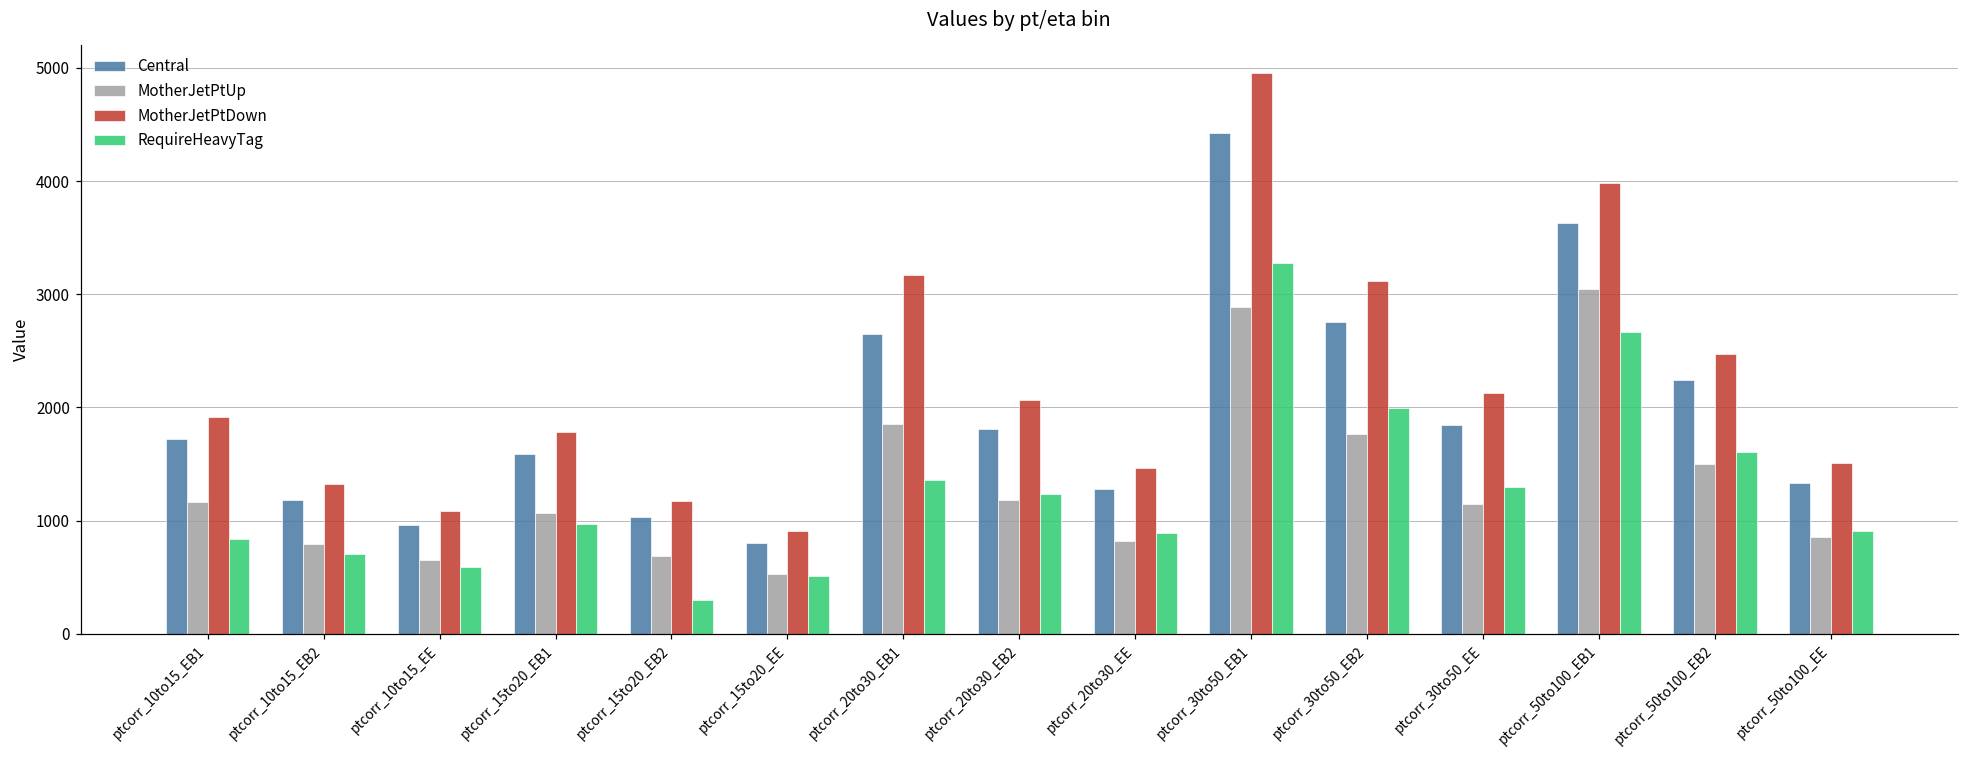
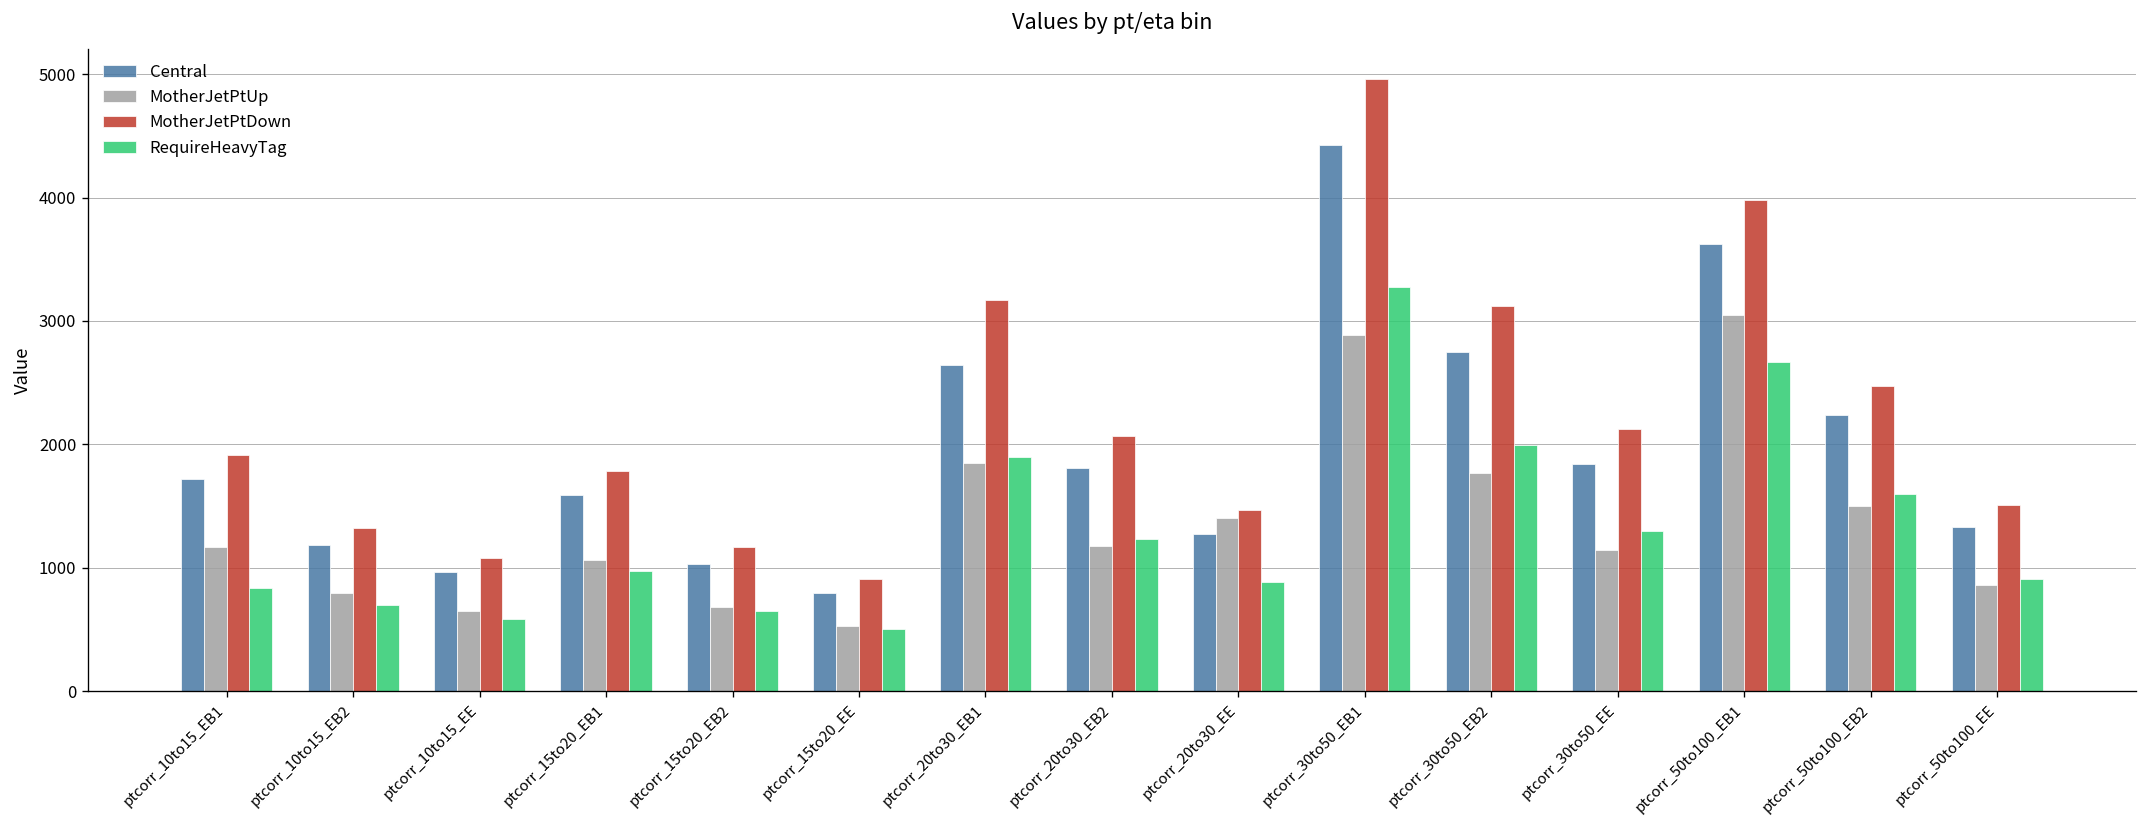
  {
    "Central": {
      "ptcorr_10to15_EB1": 1720,
      "ptcorr_10to15_EB2": 1180,
      "ptcorr_10to15_EE": 970,
      "ptcorr_15to20_EB1": 1590,
      "ptcorr_15to20_EB2": 1030,
      "ptcorr_15to20_EE": 800,
      "ptcorr_20to30_EB1": 2650,
      "ptcorr_20to30_EB2": 1810,
      "ptcorr_20to30_EE": 1280,
      "ptcorr_30to50_EB1": 4430,
      "ptcorr_30to50_EB2": 2750,
      "ptcorr_30to50_EE": 1840,
      "ptcorr_50to100_EB1": 3630,
      "ptcorr_50to100_EB2": 2240,
      "ptcorr_50to100_EE": 1340
    },
    "MotherJetPtUp": {
      "ptcorr_10to15_EB1": 1170,
      "ptcorr_10to15_EB2": 800,
      "ptcorr_10to15_EE": 650,
      "ptcorr_15to20_EB1": 1060,
      "ptcorr_15to20_EB2": 690,
      "ptcorr_15to20_EE": 530,
      "ptcorr_20to30_EB1": 1850,
      "ptcorr_20to30_EB2": 1180,
-     "ptcorr_20to30_EE": 820,
+     "ptcorr_20to30_EE": 1400,
      "ptcorr_30to50_EB1": 2890,
      "ptcorr_30to50_EB2": 1770,
      "ptcorr_30to50_EE": 1150,
      "ptcorr_50to100_EB1": 3050,
      "ptcorr_50to100_EB2": 1500,
      "ptcorr_50to100_EE": 860
    },
    "MotherJetPtDown": {
      "ptcorr_10to15_EB1": 1920,
      "ptcorr_10to15_EB2": 1320,
      "ptcorr_10to15_EE": 1080,
      "ptcorr_15to20_EB1": 1780,
      "ptcorr_15to20_EB2": 1170,
      "ptcorr_15to20_EE": 910,
      "ptcorr_20to30_EB1": 3170,
      "ptcorr_20to30_EB2": 2070,
      "ptcorr_20to30_EE": 1470,
      "ptcorr_30to50_EB1": 4960,
      "ptcorr_30to50_EB2": 3120,
      "ptcorr_30to50_EE": 2120,
      "ptcorr_50to100_EB1": 3980,
      "ptcorr_50to100_EB2": 2470,
      "ptcorr_50to100_EE": 1510
    },
    "RequireHeavyTag": {
      "ptcorr_10to15_EB1": 840,
      "ptcorr_10to15_EB2": 700,
      "ptcorr_10to15_EE": 590,
      "ptcorr_15to20_EB1": 970,
-     "ptcorr_15to20_EB2": 300,
+     "ptcorr_15to20_EB2": 650,
      "ptcorr_15to20_EE": 510,
-     "ptcorr_20to30_EB1": 1360,
+     "ptcorr_20to30_EB1": 1900,
      "ptcorr_20to30_EB2": 1240,
      "ptcorr_20to30_EE": 890,
      "ptcorr_30to50_EB1": 3270,
      "ptcorr_30to50_EB2": 1990,
      "ptcorr_30to50_EE": 1300,
      "ptcorr_50to100_EB1": 2670,
      "ptcorr_50to100_EB2": 1600,
      "ptcorr_50to100_EE": 910
    }
  }
